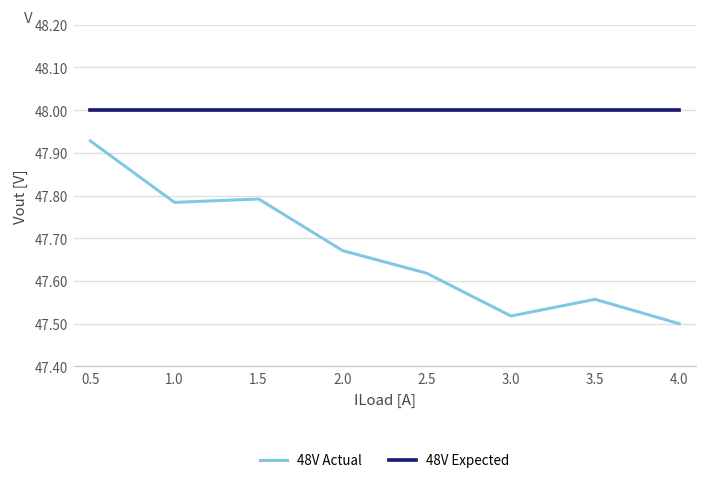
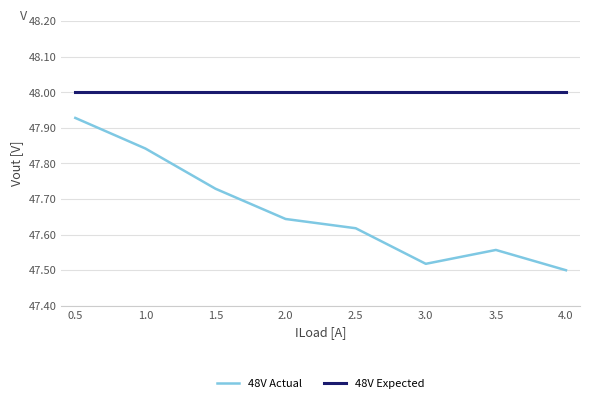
  {
    "48V Actual": {
      "0.5": 47.93,
-     "1.0": 47.78,
-     "1.5": 47.79,
-     "2.0": 47.67,
+     "1.0": 47.84,
+     "1.5": 47.73,
+     "2.0": 47.64,
      "2.5": 47.62,
      "3.0": 47.52,
      "3.5": 47.56,
      "4.0": 47.50
    },
    "48V Expected": {
      "0.5": 48.00,
      "1.0": 48.00,
      "1.5": 48.00,
      "2.0": 48.00,
      "2.5": 48.00,
      "3.0": 48.00,
      "3.5": 48.00,
      "4.0": 48.00
    }
  }
